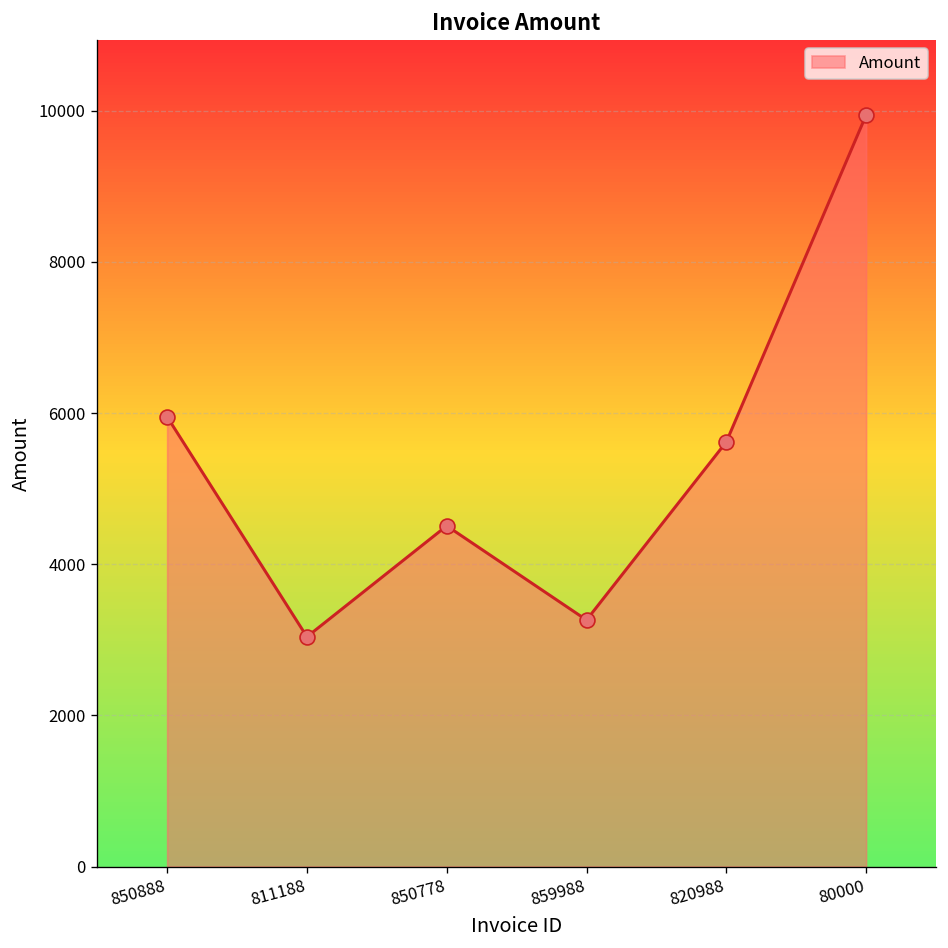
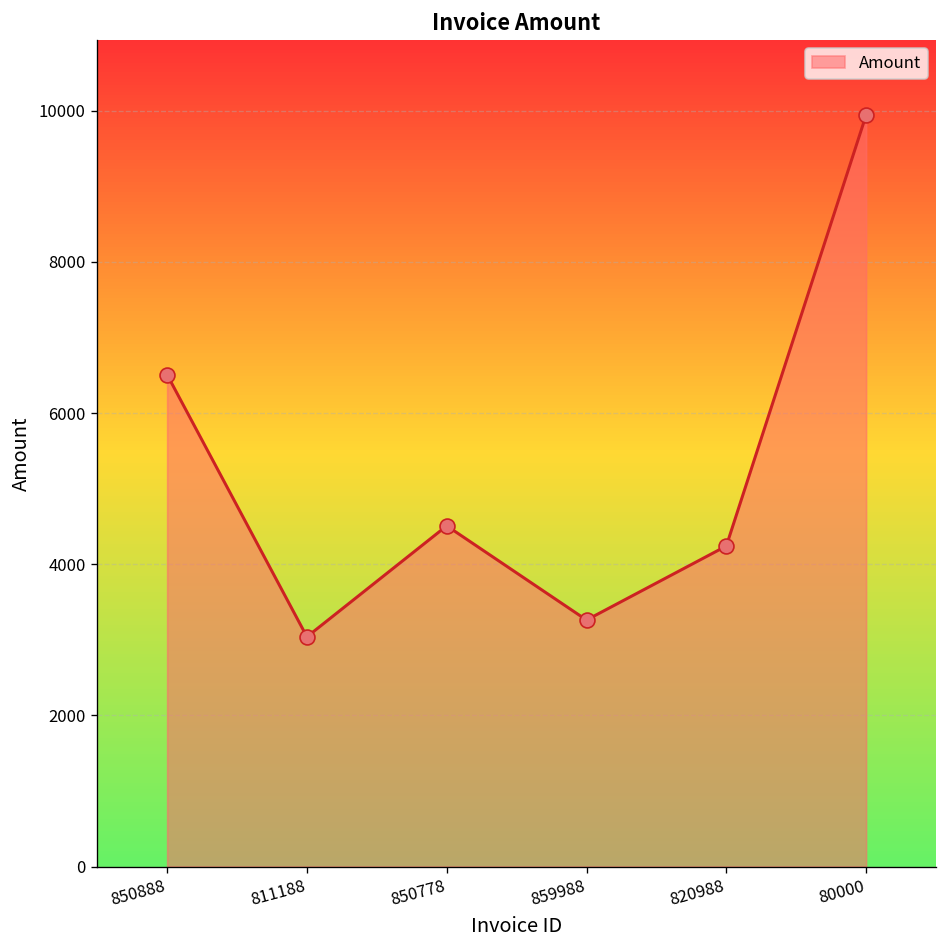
  {
-   "850888": 6000,
+   "850888": 6500,
    "811188": 3000,
    "850778": 4500,
    "859988": 3300,
-   "820988": 5600,
+   "820988": 4200,
    "80000": 9900
  }
